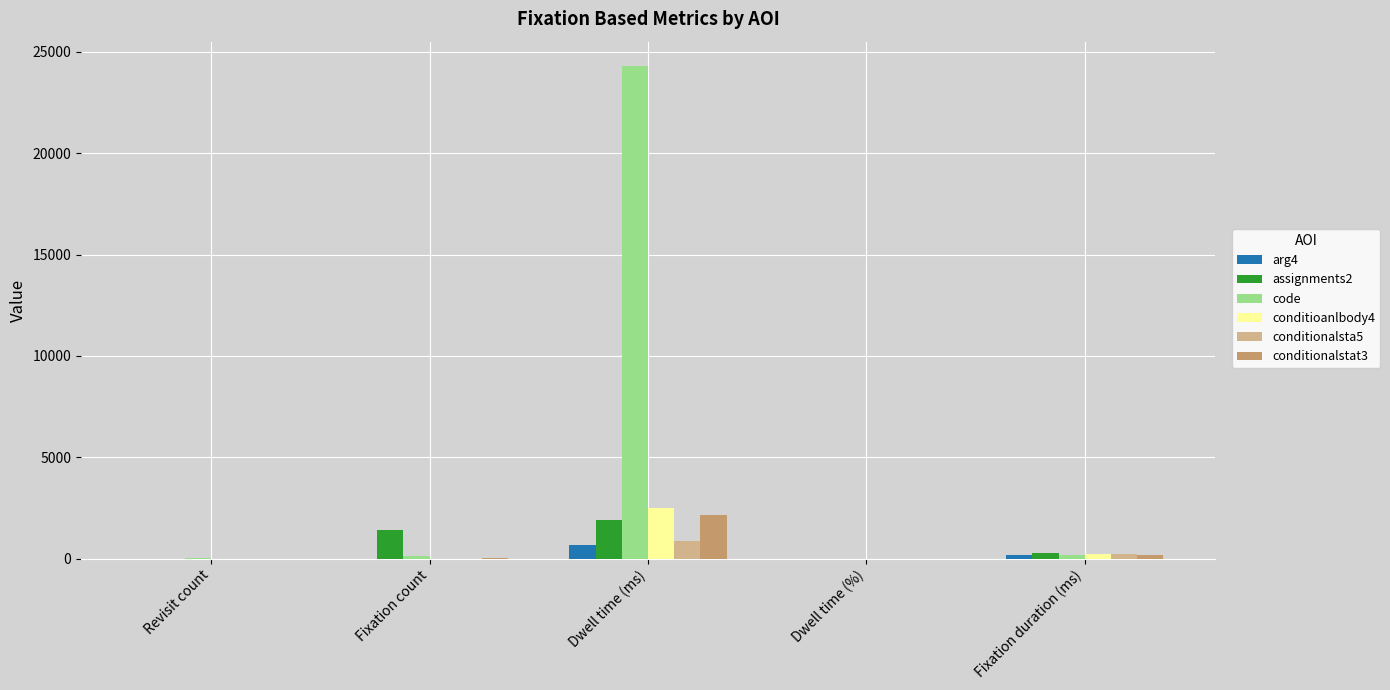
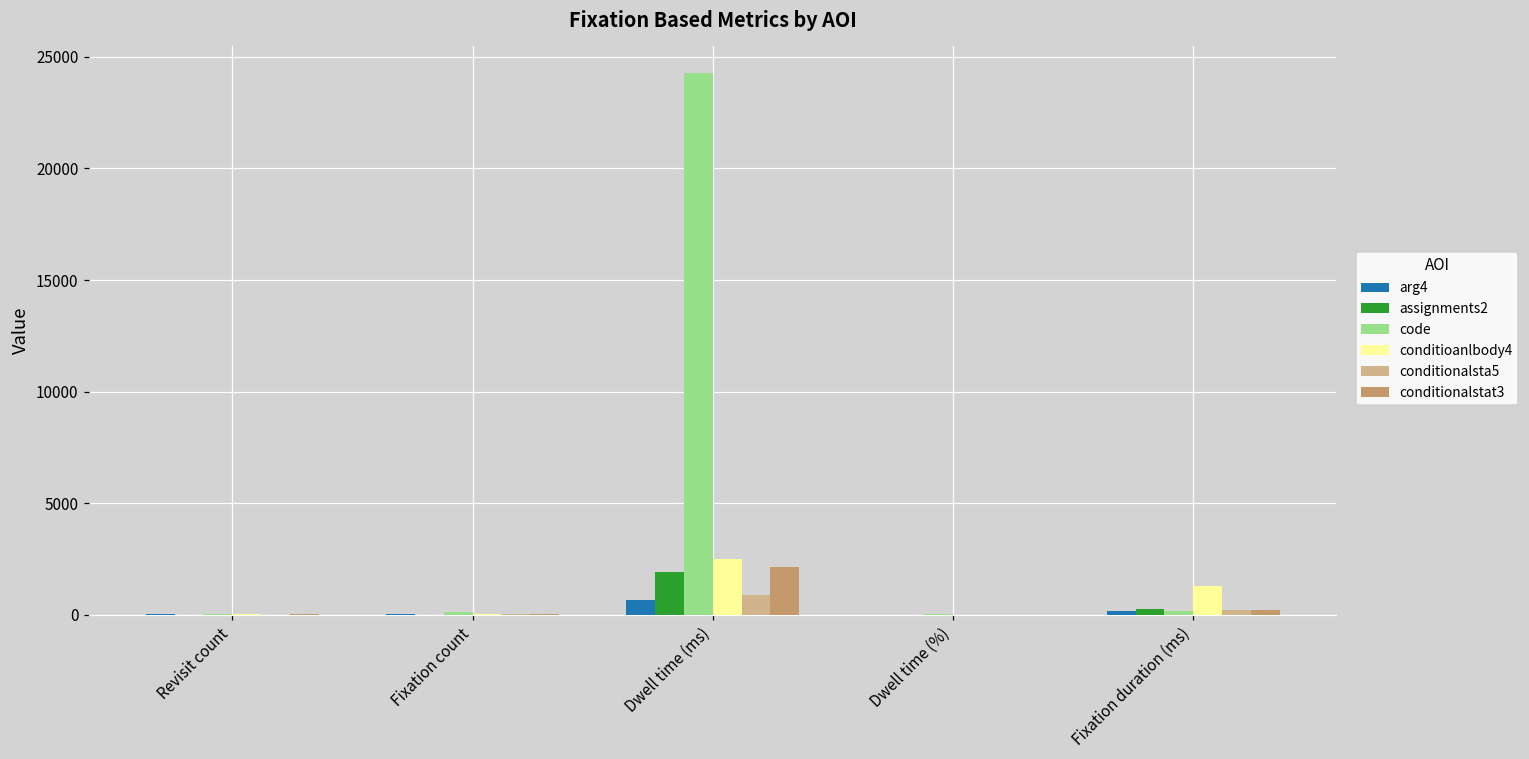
  {
    "arg4": {
      "Dwell time (ms)": 700,
      "Fixation duration (ms)": 200
    },
    "assignments2": {
-     "Fixation count": 1400,
+     "Fixation count": 0,
      "Dwell time (ms)": 1900,
      "Fixation duration (ms)": 300
    },
    "code": {
      "Fixation count": 100,
      "Dwell time (ms)": 24300,
      "Fixation duration (ms)": 200
    },
    "conditioanlbody4": {
      "Dwell time (ms)": 2500,
-     "Fixation duration (ms)": 200
+     "Fixation duration (ms)": 1300
    }
  }
